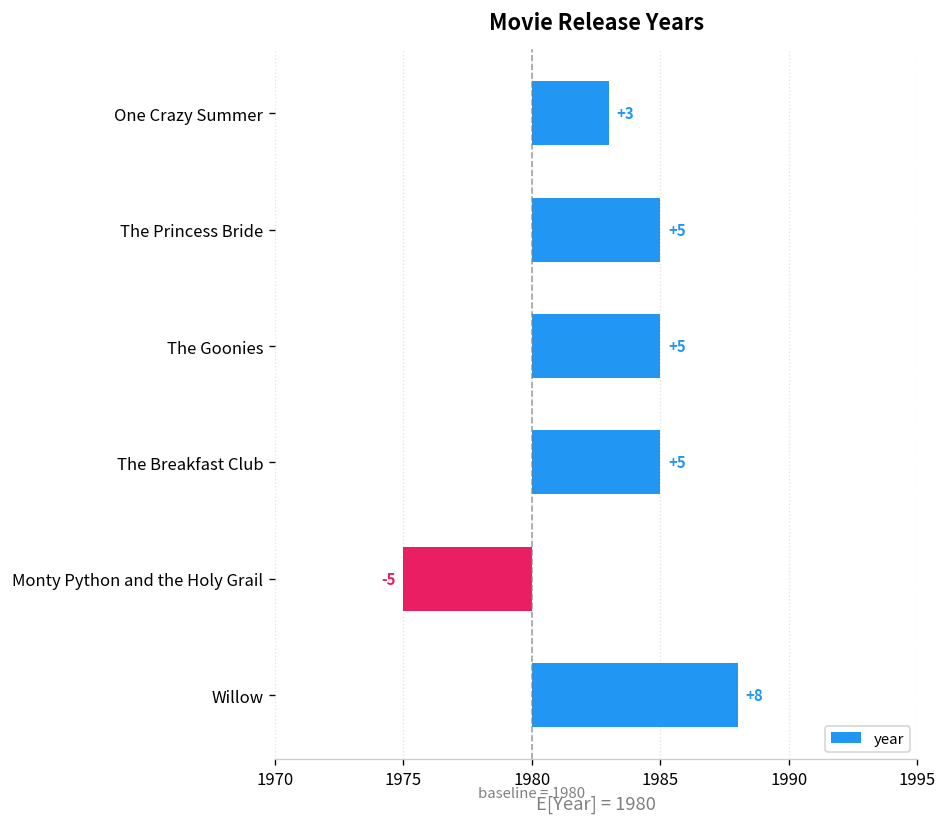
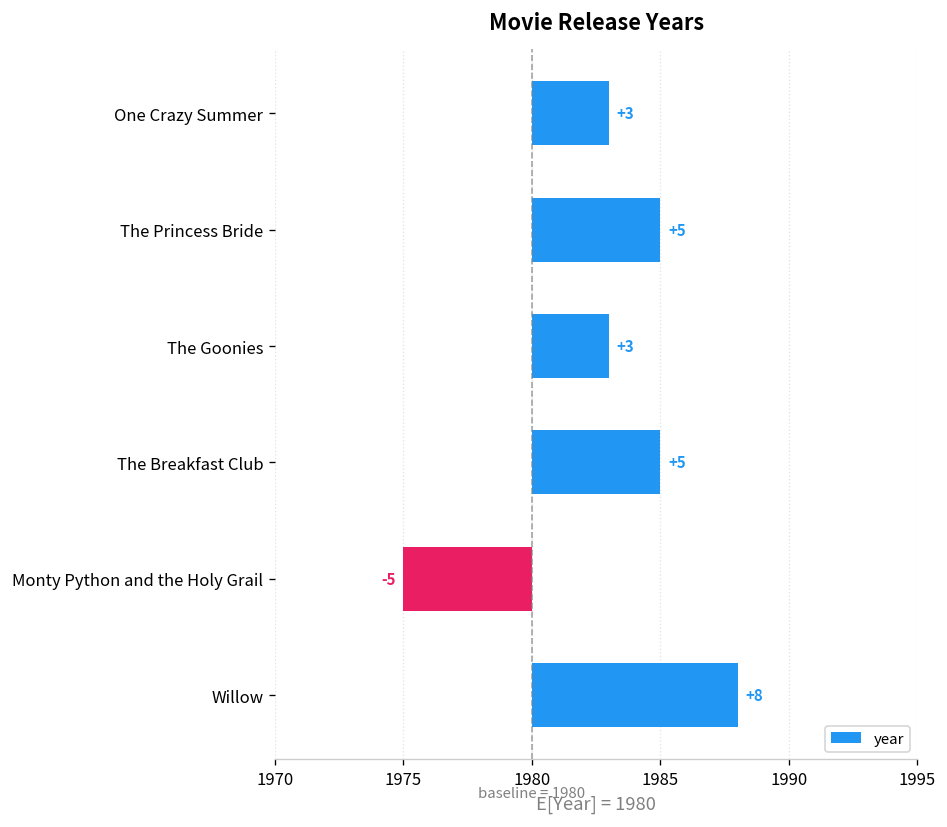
  {
    "One Crazy Summer": "+3",
    "The Princess Bride": "+5",
-   "The Goonies": "+5",
+   "The Goonies": "+3",
    "The Breakfast Club": "+5",
    "Monty Python and the Holy Grail": "-5",
    "Willow": "+8"
  }
